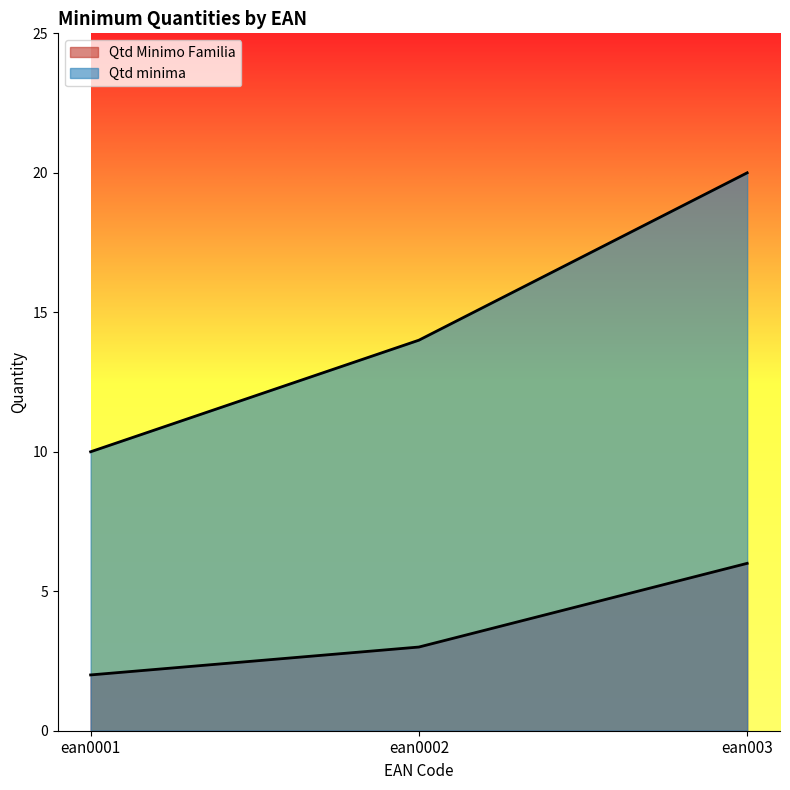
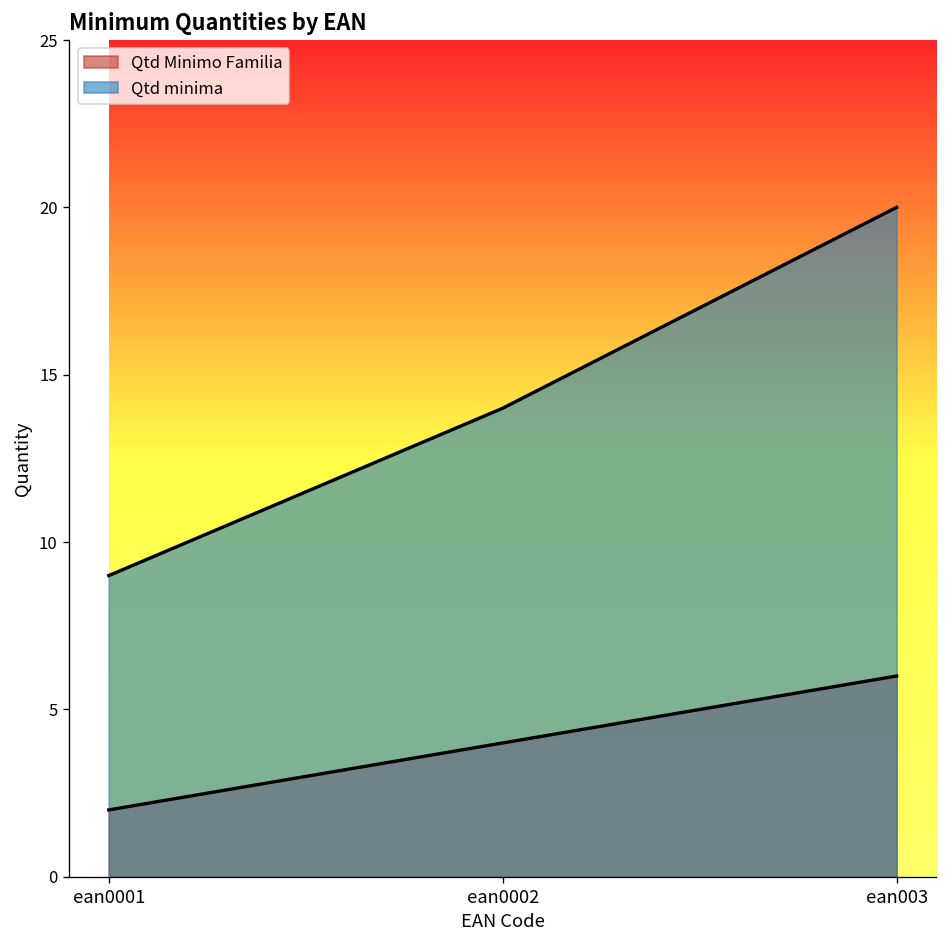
  {
    "Qtd Minimo Familia": {
      "ean0001": 2,
-     "ean0002": 3,
+     "ean0002": 4,
      "ean003": 6
    },
    "Qtd minima": {
-     "ean0001": 10,
+     "ean0001": 9,
      "ean0002": 14,
      "ean003": 20
    }
  }
